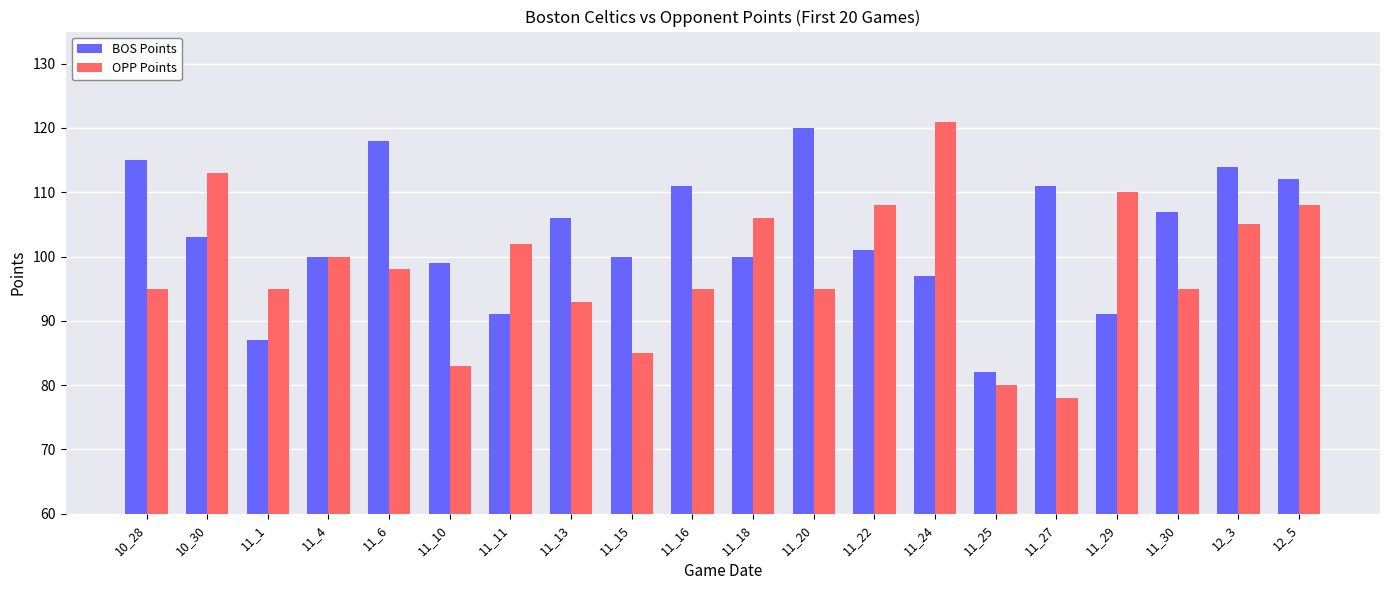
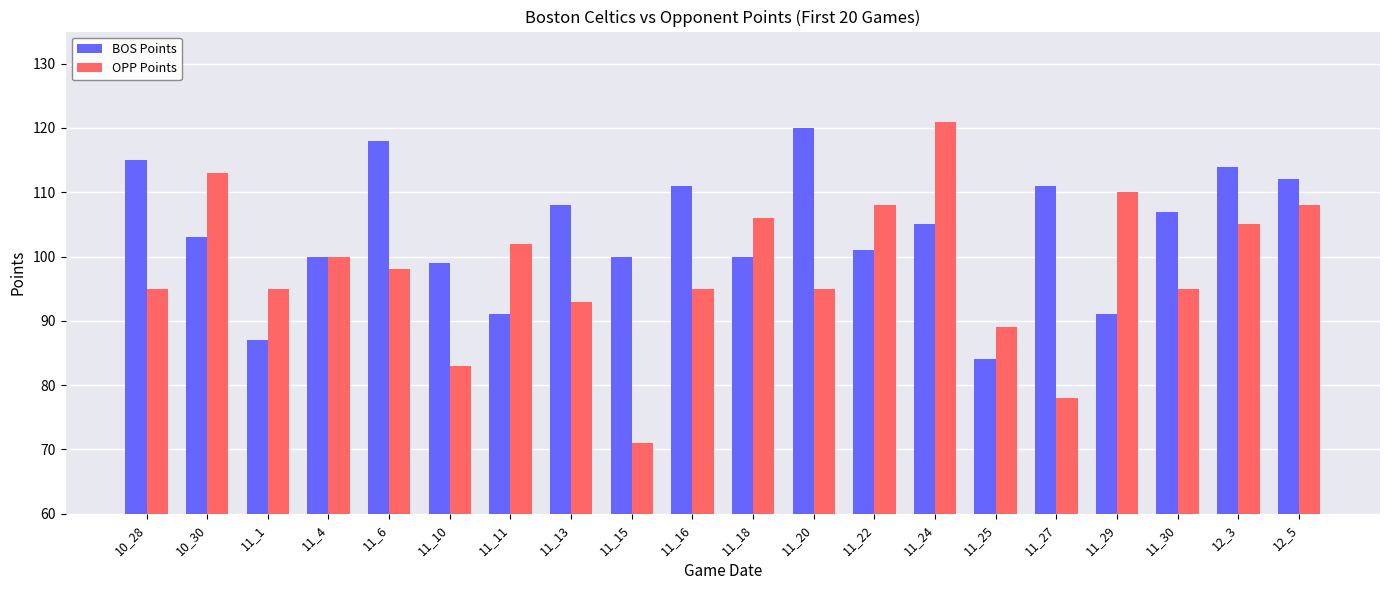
  {
    "BOS Points": {
      "10_28": 115,
      "10_30": 103,
      "11_1": 87,
      "11_4": 100,
      "11_6": 118,
      "11_10": 99,
      "11_11": 91,
-     "11_13": 106,
+     "11_13": 108,
      "11_15": 100,
      "11_16": 111,
      "11_18": 100,
      "11_20": 120,
      "11_22": 101,
-     "11_24": 97,
-     "11_25": 82,
+     "11_24": 105,
+     "11_25": 84,
      "11_27": 111,
      "11_29": 91,
      "11_30": 107,
      "12_3": 114,
      "12_5": 112
    },
    "OPP Points": {
      "10_28": 95,
      "10_30": 113,
      "11_1": 95,
      "11_4": 100,
      "11_6": 98,
      "11_10": 83,
      "11_11": 102,
      "11_13": 93,
-     "11_15": 85,
+     "11_15": 71,
      "11_16": 95,
      "11_18": 106,
      "11_20": 95,
      "11_22": 108,
      "11_24": 121,
-     "11_25": 80,
+     "11_25": 89,
      "11_27": 78,
      "11_29": 110,
      "11_30": 95,
      "12_3": 105,
      "12_5": 108
    }
  }
